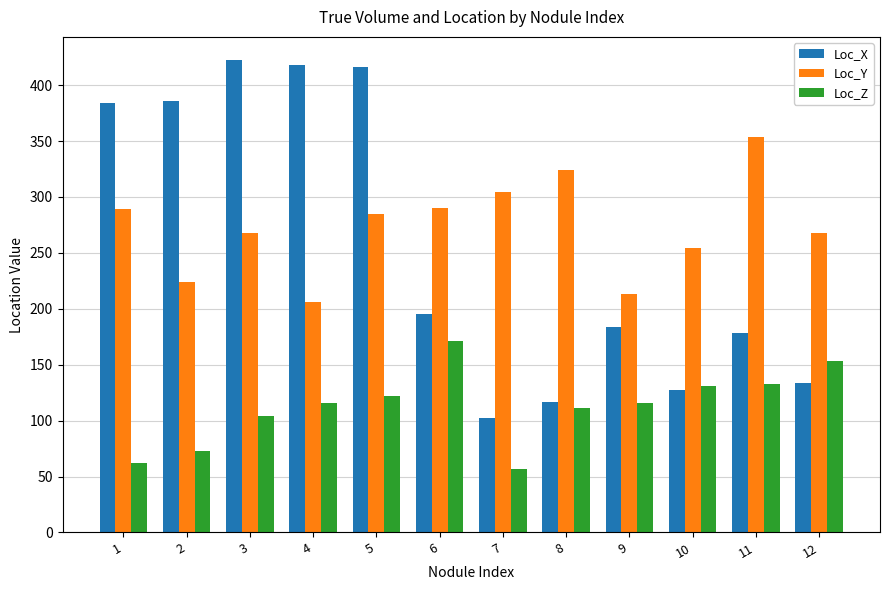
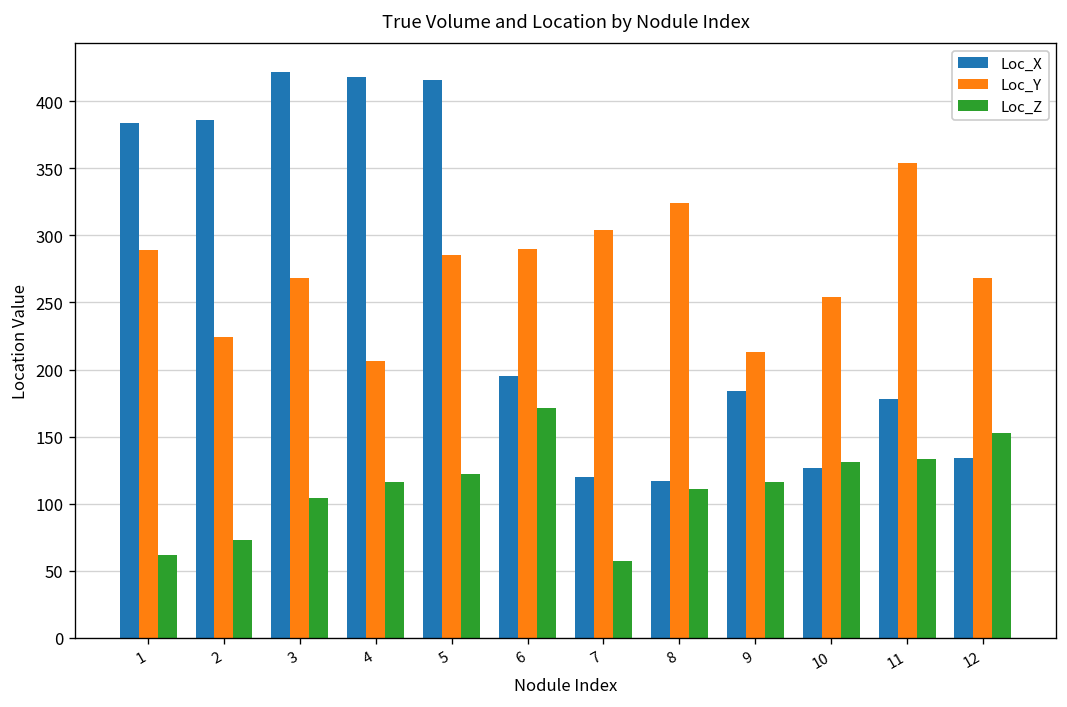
  {
    "Loc_X": {
      "1": 384,
      "2": 386,
      "3": 422,
      "4": 418,
      "5": 416,
      "6": 195,
-     "7": 102,
+     "7": 120,
      "8": 117,
      "9": 184,
      "10": 127,
      "11": 178,
      "12": 134
    },
    "Loc_Y": {
      "1": 289,
      "2": 224,
      "3": 268,
      "4": 206,
      "5": 285,
      "6": 290,
      "7": 304,
      "8": 324,
      "9": 213,
      "10": 254,
      "11": 354,
      "12": 268
    },
    "Loc_Z": {
      "1": 62,
      "2": 73,
      "3": 104,
      "4": 116,
      "5": 122,
      "6": 171,
      "7": 57,
      "8": 111,
      "9": 116,
      "10": 131,
      "11": 133,
      "12": 153
    }
  }
